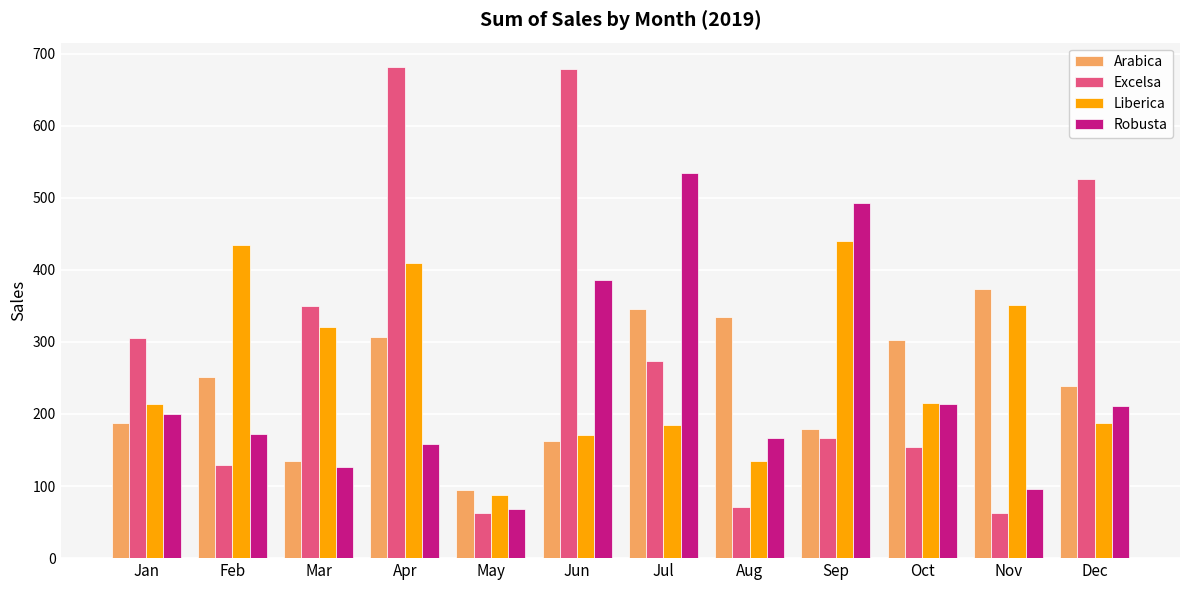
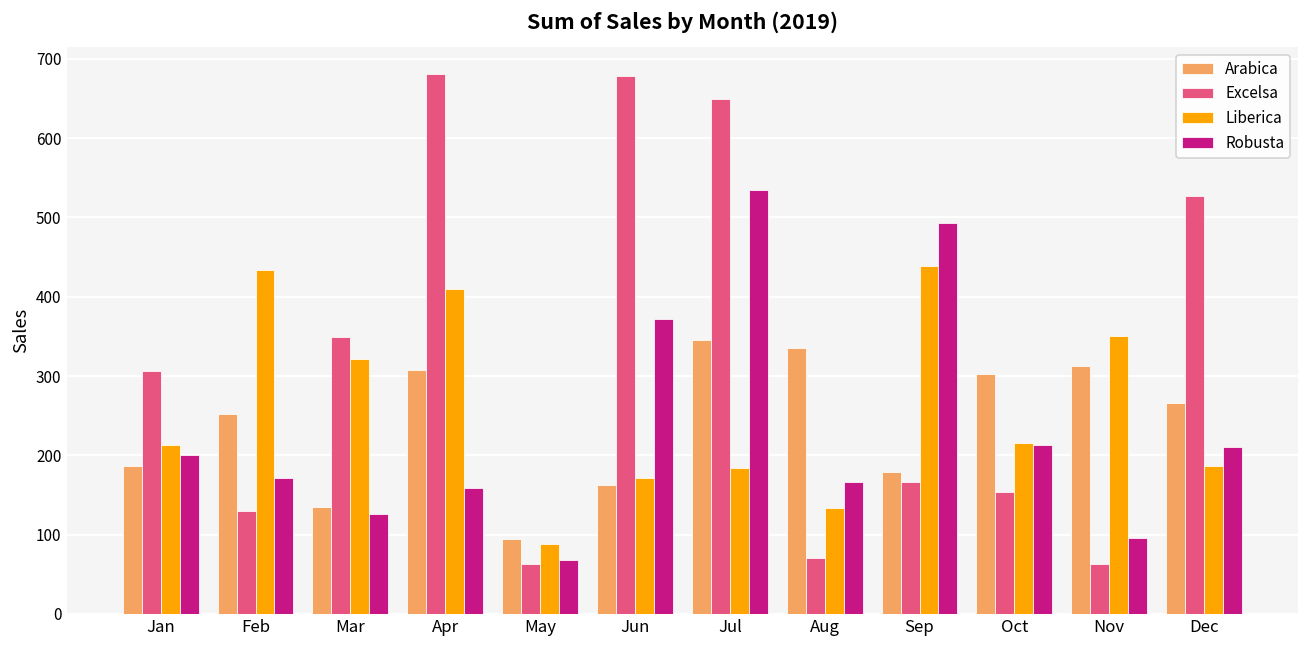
  {
    "Arabica": {
      "Jan": 190,
      "Feb": 250,
      "Mar": 130,
      "Apr": 310,
      "May": 90,
      "Jun": 160,
      "Jul": 350,
      "Aug": 330,
      "Sep": 180,
      "Oct": 300,
-     "Nov": 370,
-     "Dec": 240
+     "Nov": 310,
+     "Dec": 270
    },
    "Excelsa": {
      "Jan": 310,
      "Feb": 130,
      "Mar": 350,
      "Apr": 680,
      "May": 60,
      "Jun": 680,
-     "Jul": 270,
+     "Jul": 650,
      "Aug": 70,
      "Sep": 170,
      "Oct": 150,
      "Nov": 60,
      "Dec": 530
    },
    "Liberica": {
      "Jan": 210,
      "Feb": 430,
      "Mar": 320,
      "Apr": 410,
      "May": 90,
      "Jun": 170,
      "Jul": 180,
      "Aug": 130,
      "Sep": 440,
      "Oct": 220,
      "Nov": 350,
      "Dec": 190
    },
    "Robusta": {
      "Jan": 200,
      "Feb": 170,
      "Mar": 130,
      "Apr": 160,
      "May": 70,
-     "Jun": 390,
+     "Jun": 370,
      "Jul": 530,
      "Aug": 170,
      "Sep": 490,
      "Oct": 210,
      "Nov": 100,
      "Dec": 210
    }
  }
